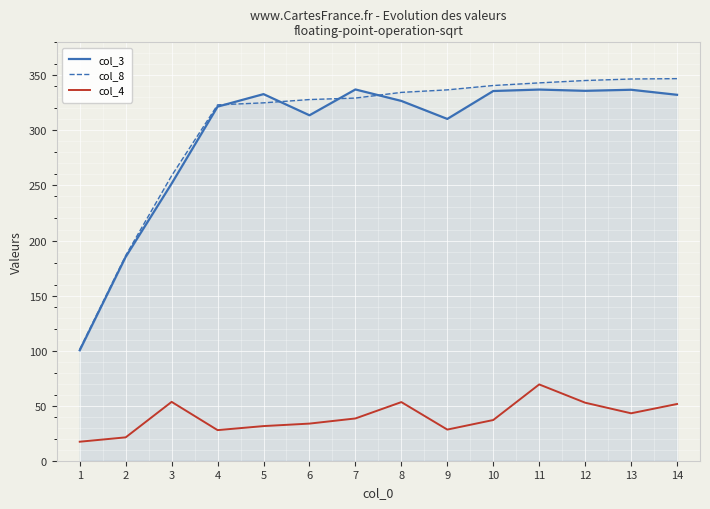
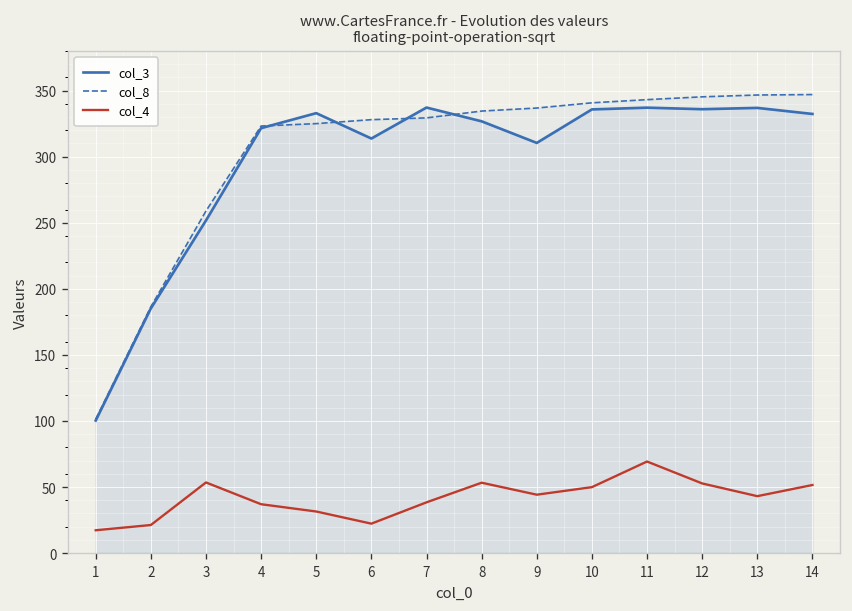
  {
    "col_4": {
      "1": 17,
      "2": 21,
      "3": 53,
-     "4": 28,
+     "4": 37,
      "5": 31,
-     "6": 34,
+     "6": 22,
      "7": 38,
      "8": 53,
-     "9": 28,
-     "10": 37,
+     "9": 44,
+     "10": 50,
      "11": 69,
      "12": 53,
      "13": 43,
      "14": 52
    }
  }
